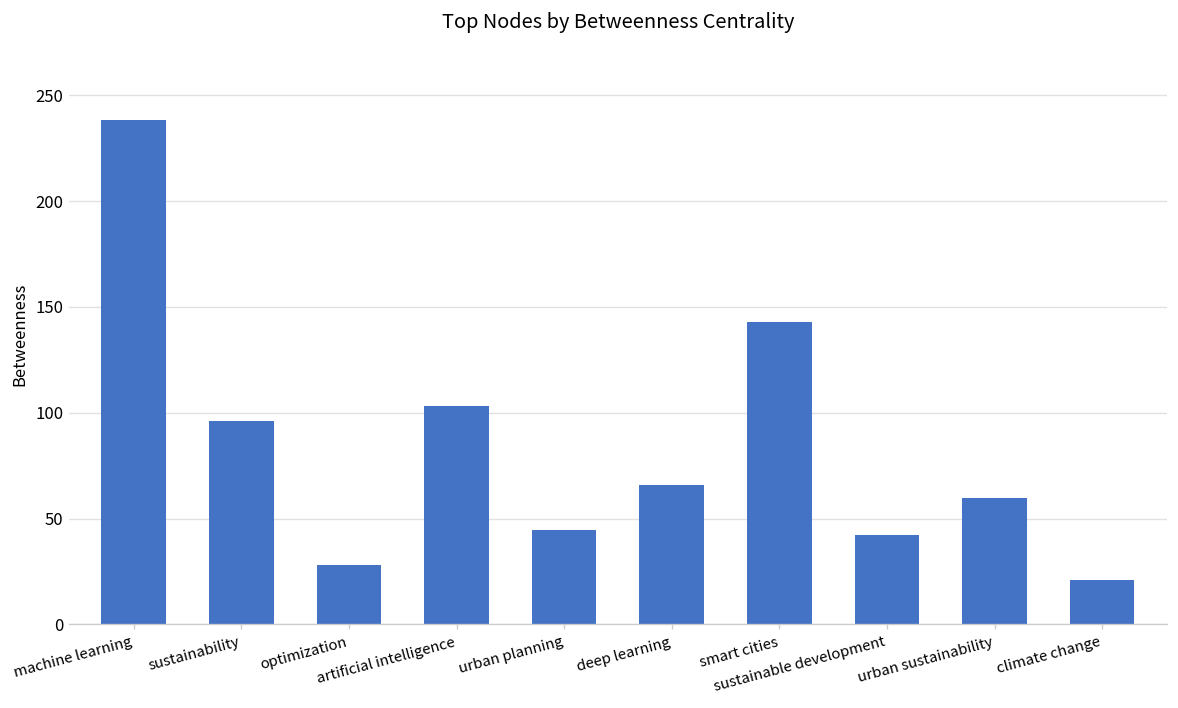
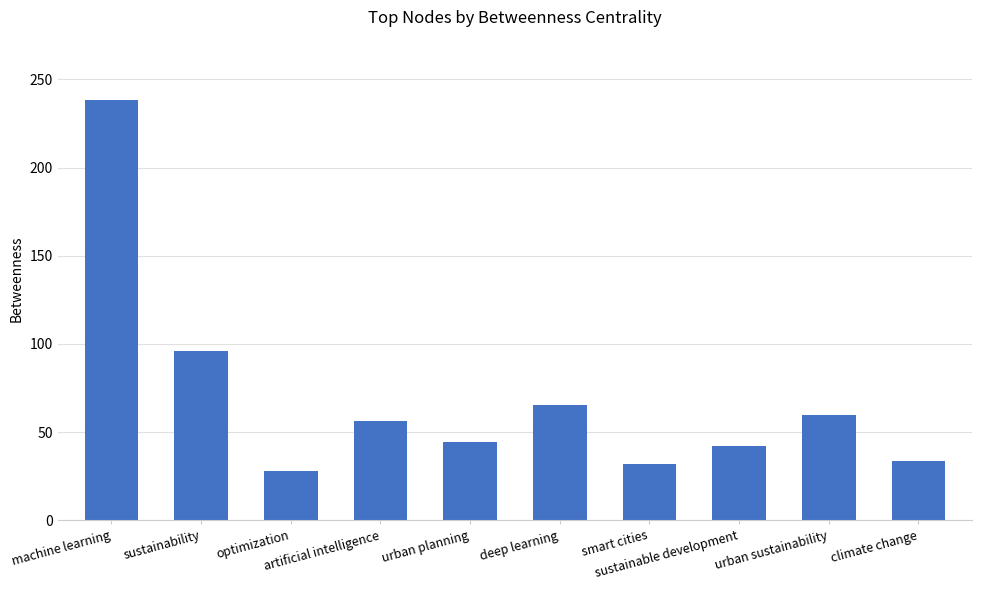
  {
    "machine learning": 238,
    "sustainability": 96,
    "optimization": 28,
-   "artificial intelligence": 103,
+   "artificial intelligence": 56,
    "urban planning": 44,
    "deep learning": 66,
-   "smart cities": 143,
+   "smart cities": 32,
    "sustainable development": 42,
    "urban sustainability": 60,
-   "climate change": 21
+   "climate change": 33
  }
